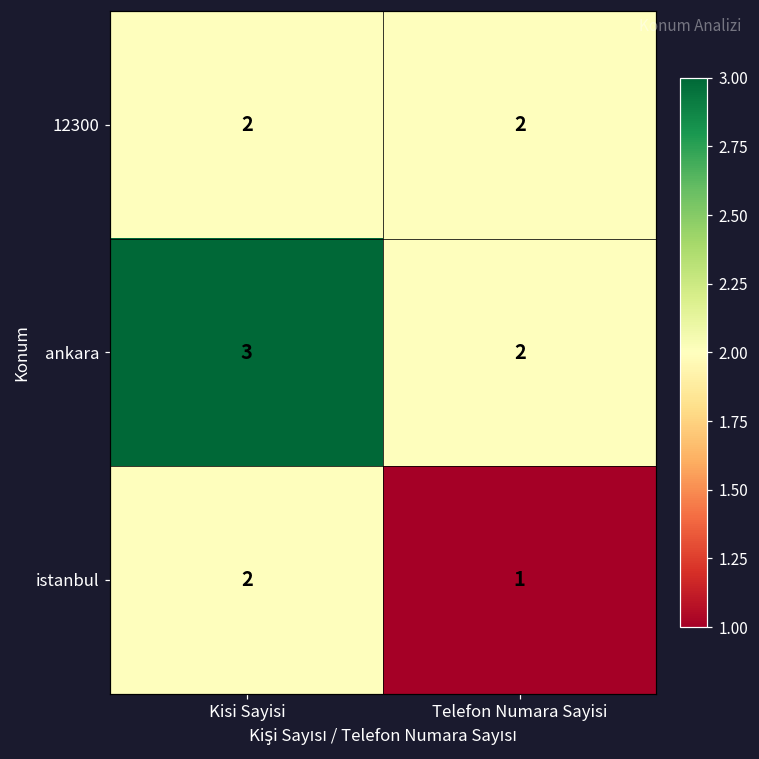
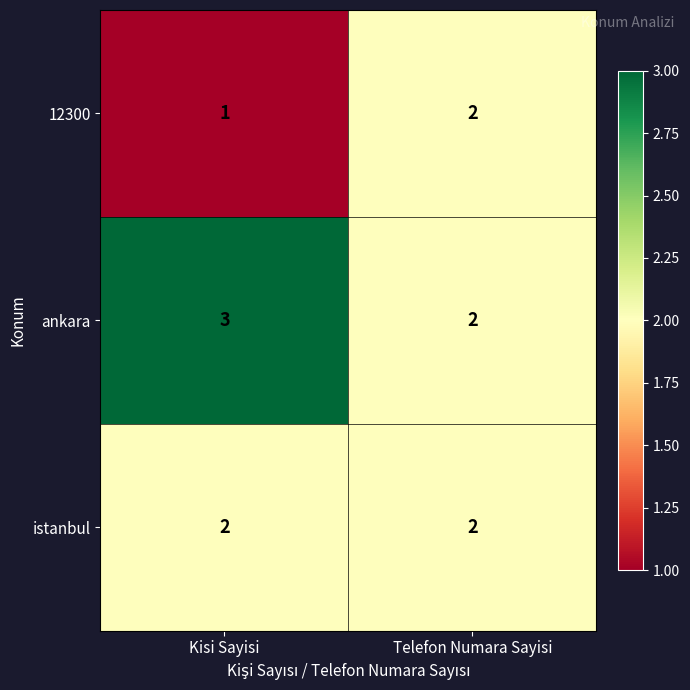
  {
    "12300": {
-     "Kisi Sayisi": 2,
+     "Kisi Sayisi": 1,
      "Telefon Numara Sayisi": 2
    },
    "ankara": {
      "Kisi Sayisi": 3,
      "Telefon Numara Sayisi": 2
    },
    "istanbul": {
      "Kisi Sayisi": 2,
-     "Telefon Numara Sayisi": 1
+     "Telefon Numara Sayisi": 2
    }
  }
